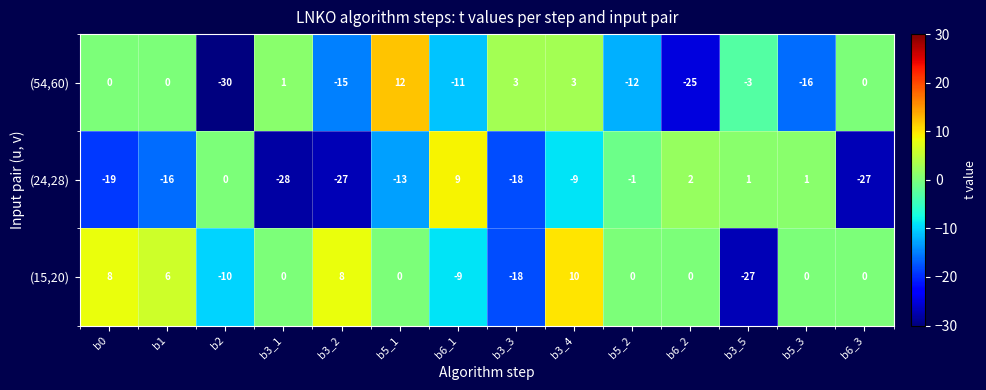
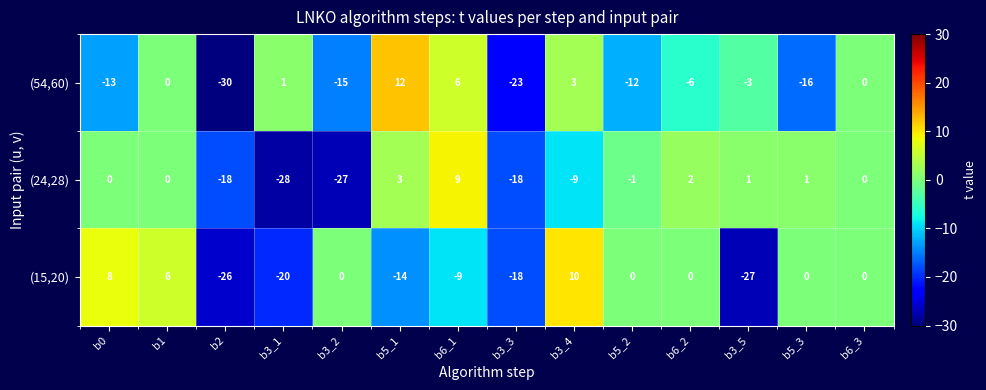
  {
    "(54,60)": {
-     "b0": 0,
+     "b0": -13,
      "b1": 0,
      "b2": -30,
      "b3_1": 1,
      "b3_2": -15,
      "b5_1": 12,
-     "b6_1": -11,
-     "b3_3": 3,
+     "b6_1": 6,
+     "b3_3": -23,
      "b3_4": 3,
      "b5_2": -12,
-     "b6_2": -25,
+     "b6_2": -6,
      "b3_5": -3,
      "b5_3": -16,
      "b6_3": 0
    },
    "(24,28)": {
-     "b0": -19,
-     "b1": -16,
-     "b2": 0,
+     "b0": 0,
+     "b1": 0,
+     "b2": -18,
      "b3_1": -28,
      "b3_2": -27,
-     "b5_1": -13,
+     "b5_1": 3,
      "b6_1": 9,
      "b3_3": -18,
      "b3_4": -9,
      "b5_2": -1,
      "b6_2": 2,
      "b3_5": 1,
      "b5_3": 1,
-     "b6_3": -27
+     "b6_3": 0
    },
    "(15,20)": {
      "b0": 8,
      "b1": 6,
-     "b2": -10,
-     "b3_1": 0,
-     "b3_2": 8,
-     "b5_1": 0,
+     "b2": -26,
+     "b3_1": -20,
+     "b3_2": 0,
+     "b5_1": -14,
      "b6_1": -9,
      "b3_3": -18,
      "b3_4": 10,
      "b5_2": 0,
      "b6_2": 0,
      "b3_5": -27,
      "b5_3": 0,
      "b6_3": 0
    }
  }
